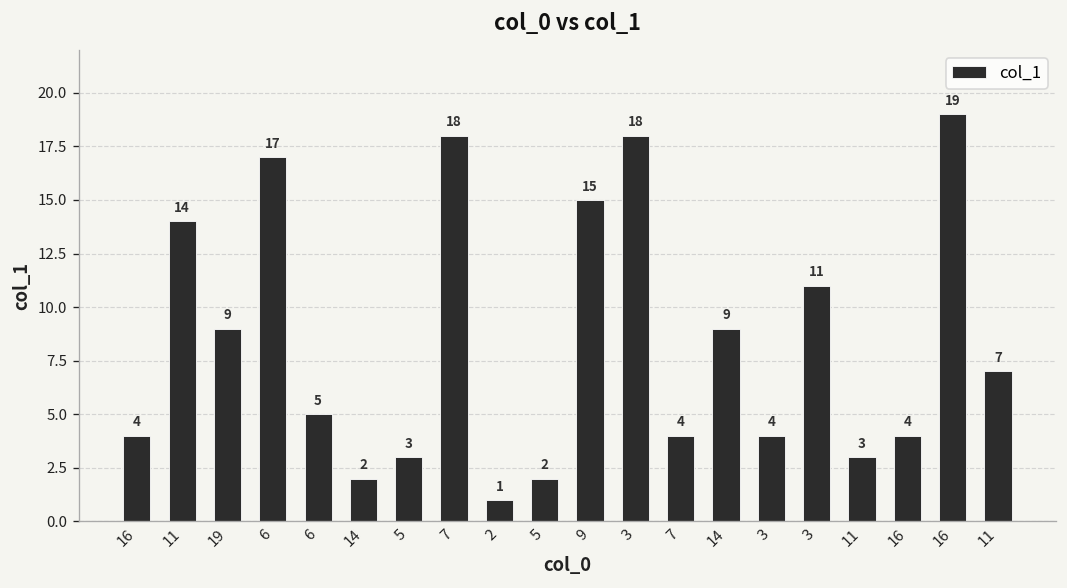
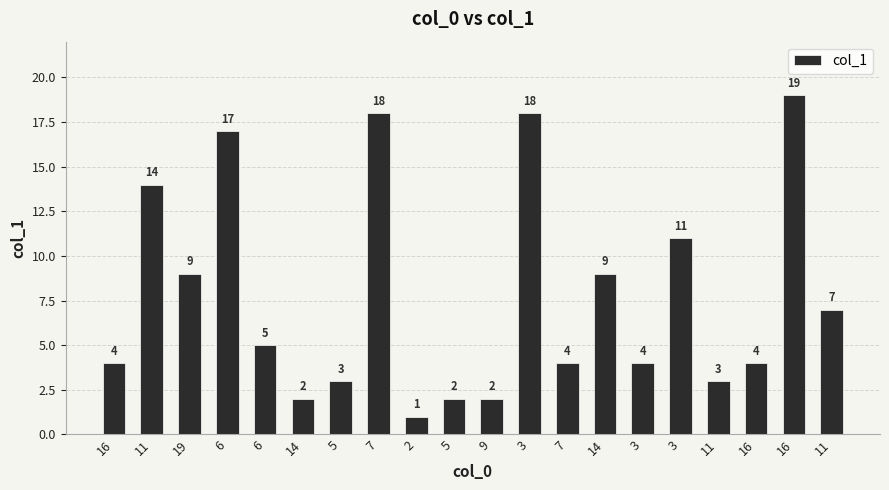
  {
    "19": 9,
    "2": 1,
-   "9": 15
+   "9": 2
  }
